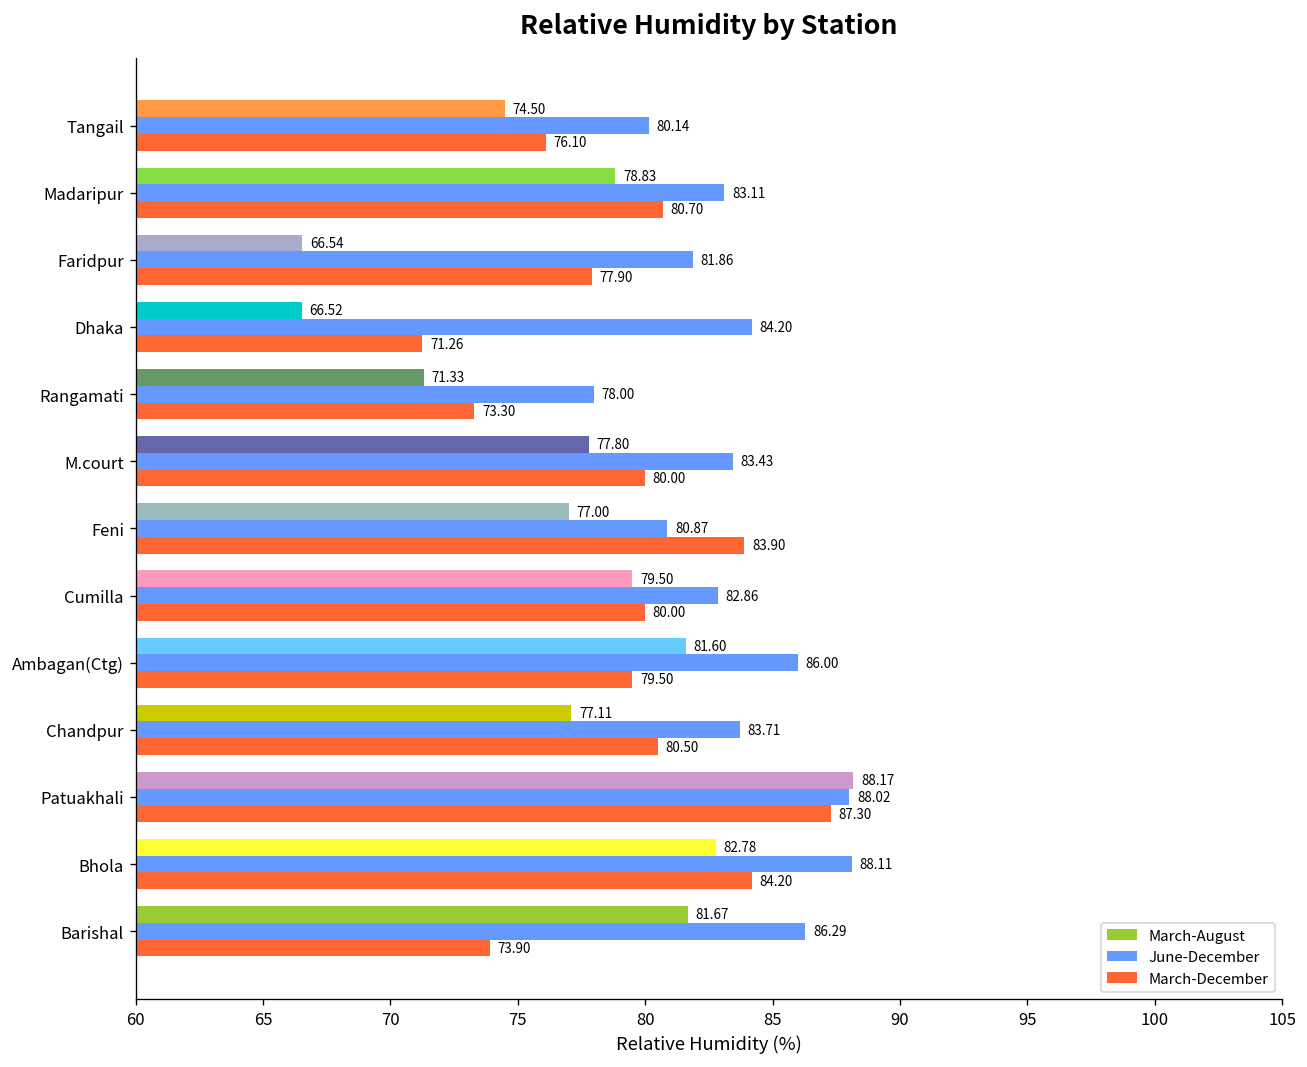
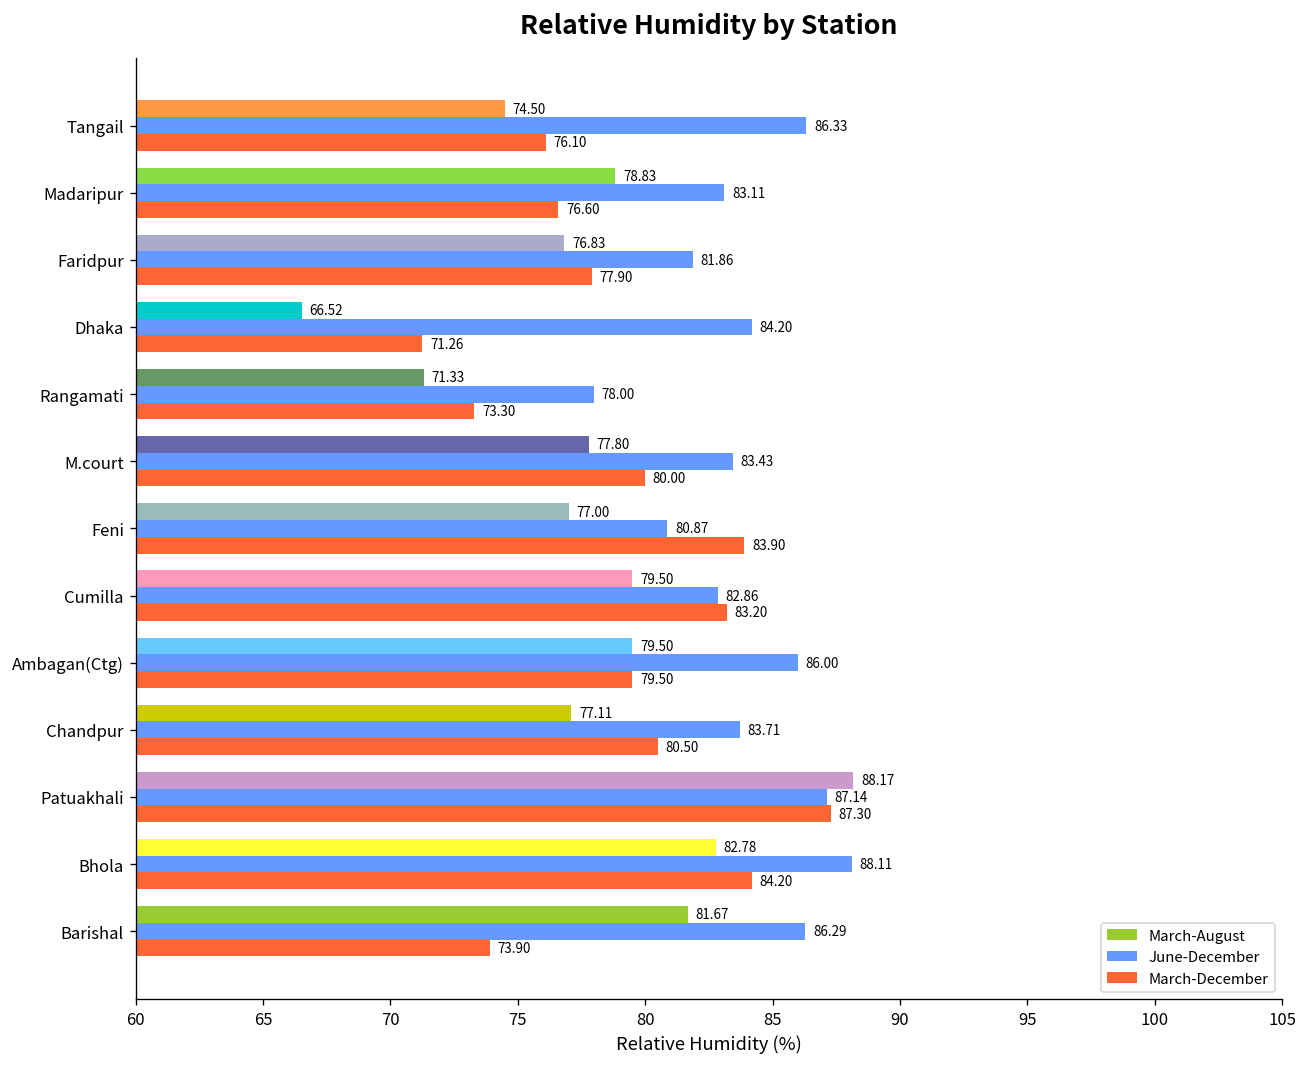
  {
    "March-August": {
      "Tangail": 74.50,
      "Madaripur": 78.83,
-     "Faridpur": 66.54,
+     "Faridpur": 76.83,
      "Dhaka": 66.52,
      "Rangamati": 71.33,
      "M.court": 77.80,
      "Feni": 77.00,
      "Cumilla": 79.50,
-     "Ambagan(Ctg)": 81.60,
+     "Ambagan(Ctg)": 79.50,
      "Chandpur": 77.11,
      "Patuakhali": 88.17,
      "Bhola": 82.78,
      "Barishal": 81.67
    },
    "June-December": {
-     "Tangail": 80.14,
+     "Tangail": 86.33,
      "Madaripur": 83.11,
      "Faridpur": 81.86,
      "Dhaka": 84.20,
      "Rangamati": 78.00,
      "M.court": 83.43,
      "Feni": 80.87,
      "Cumilla": 82.86,
      "Ambagan(Ctg)": 86.00,
      "Chandpur": 83.71,
-     "Patuakhali": 88.02,
+     "Patuakhali": 87.14,
      "Bhola": 88.11,
      "Barishal": 86.29
    },
    "March-December": {
      "Tangail": 76.10,
-     "Madaripur": 80.70,
+     "Madaripur": 76.60,
      "Faridpur": 77.90,
      "Dhaka": 71.26,
      "Rangamati": 73.30,
      "M.court": 80.00,
      "Feni": 83.90,
-     "Cumilla": 80.00,
+     "Cumilla": 83.20,
      "Ambagan(Ctg)": 79.50,
      "Chandpur": 80.50,
      "Patuakhali": 87.30,
      "Bhola": 84.20,
      "Barishal": 73.90
    }
  }
